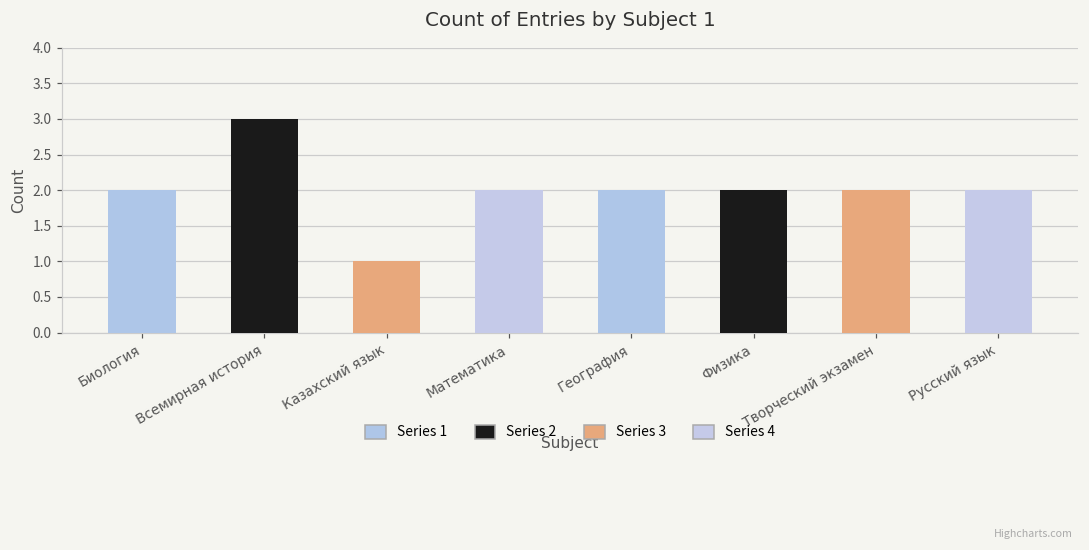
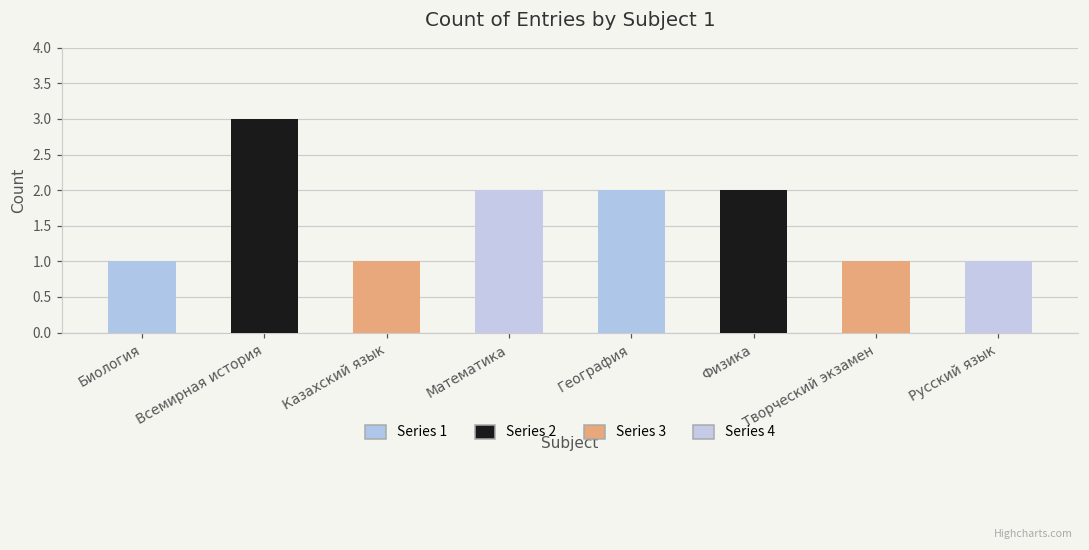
  {
-   "Биология": 2,
+   "Биология": 1,
    "Всемирная история": 3,
    "Казахский язык": 1,
    "Математика": 2,
    "География": 2,
    "Физика": 2,
-   "Творческий экзамен": 2,
-   "Русский язык": 2
+   "Творческий экзамен": 1,
+   "Русский язык": 1
  }
